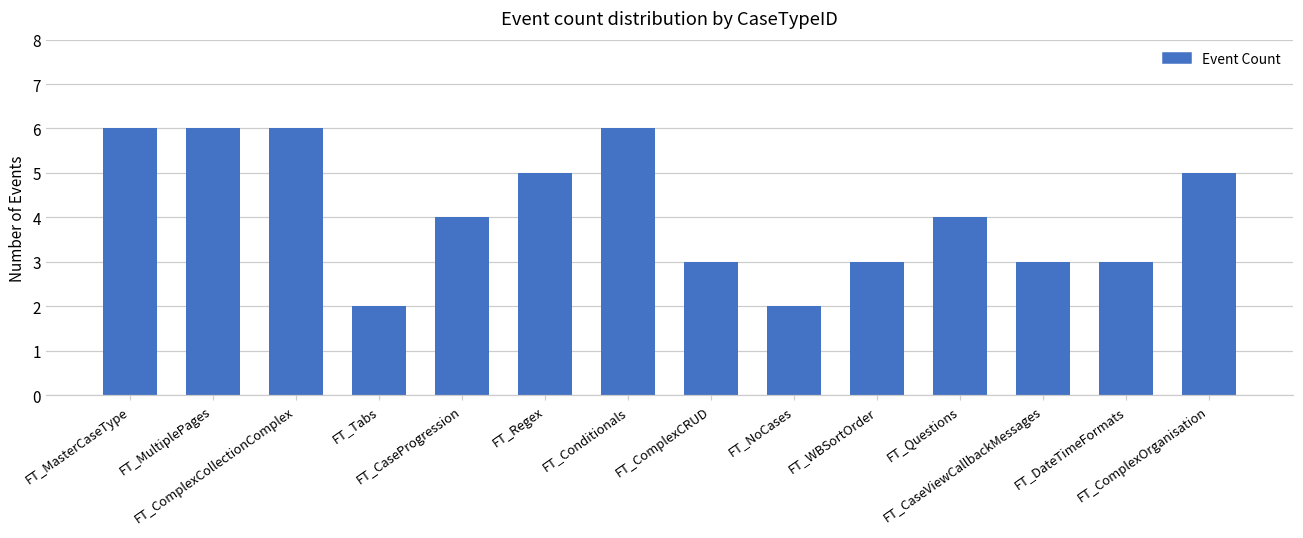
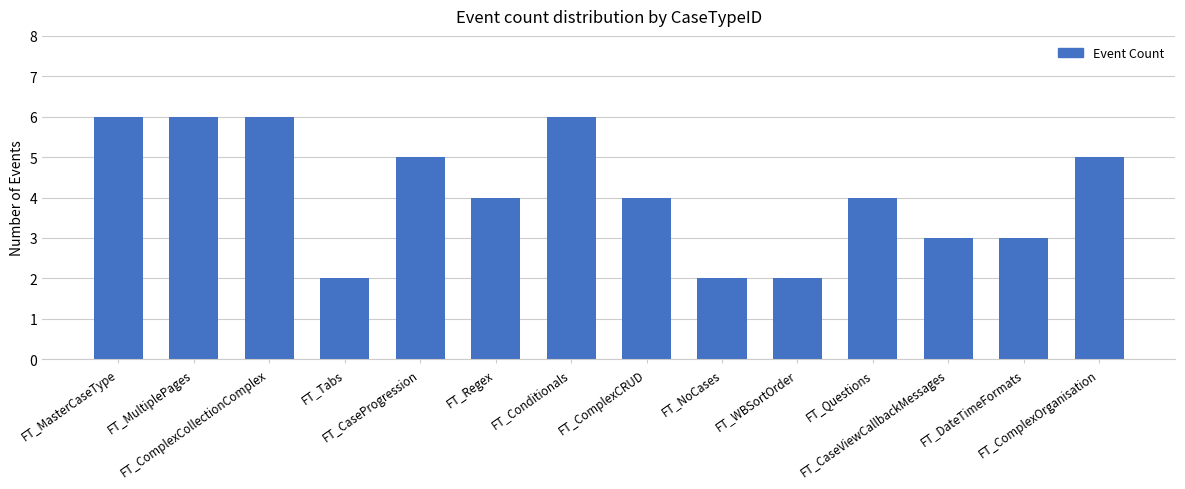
  {
    "FT_MasterCaseType": 6,
    "FT_MultiplePages": 6,
    "FT_ComplexCollectionComplex": 6,
    "FT_Tabs": 2,
-   "FT_CaseProgression": 4,
-   "FT_Regex": 5,
+   "FT_CaseProgression": 5,
+   "FT_Regex": 4,
    "FT_Conditionals": 6,
-   "FT_ComplexCRUD": 3,
+   "FT_ComplexCRUD": 4,
    "FT_NoCases": 2,
-   "FT_WBSortOrder": 3,
+   "FT_WBSortOrder": 2,
    "FT_Questions": 4,
    "FT_CaseViewCallbackMessages": 3,
    "FT_DateTimeFormats": 3,
    "FT_ComplexOrganisation": 5
  }
